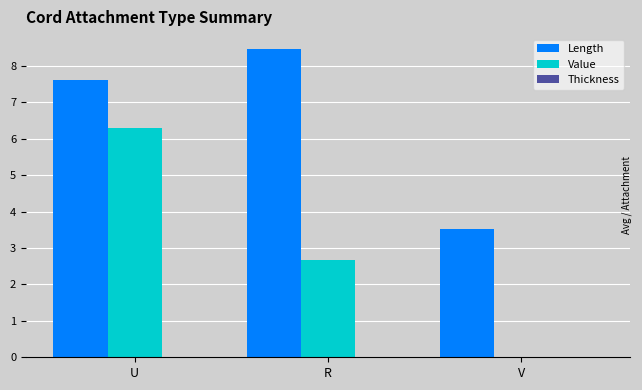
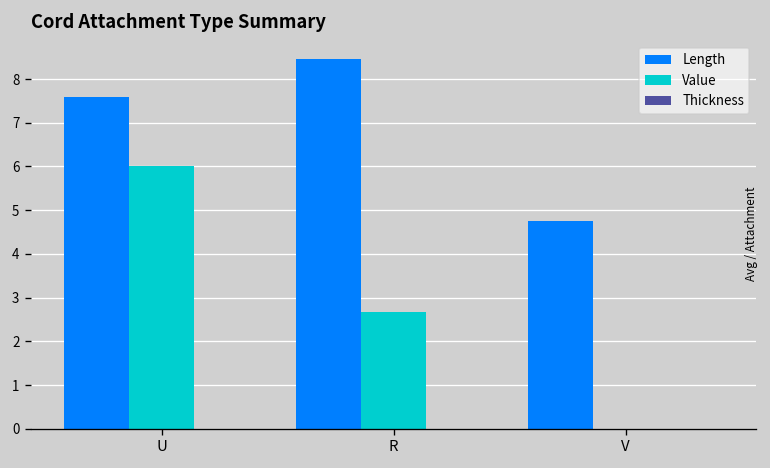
  {
    "Length": {
      "U": 7.6,
      "R": 8.5,
-     "V": 3.5
+     "V": 4.8
    },
    "Value": {
-     "U": 6.3,
+     "U": 6.0,
      "R": 2.7,
      "V": 0.0
    },
    "Thickness": {
      "U": 0.0,
      "R": 0.0,
      "V": 0.0
    }
  }
